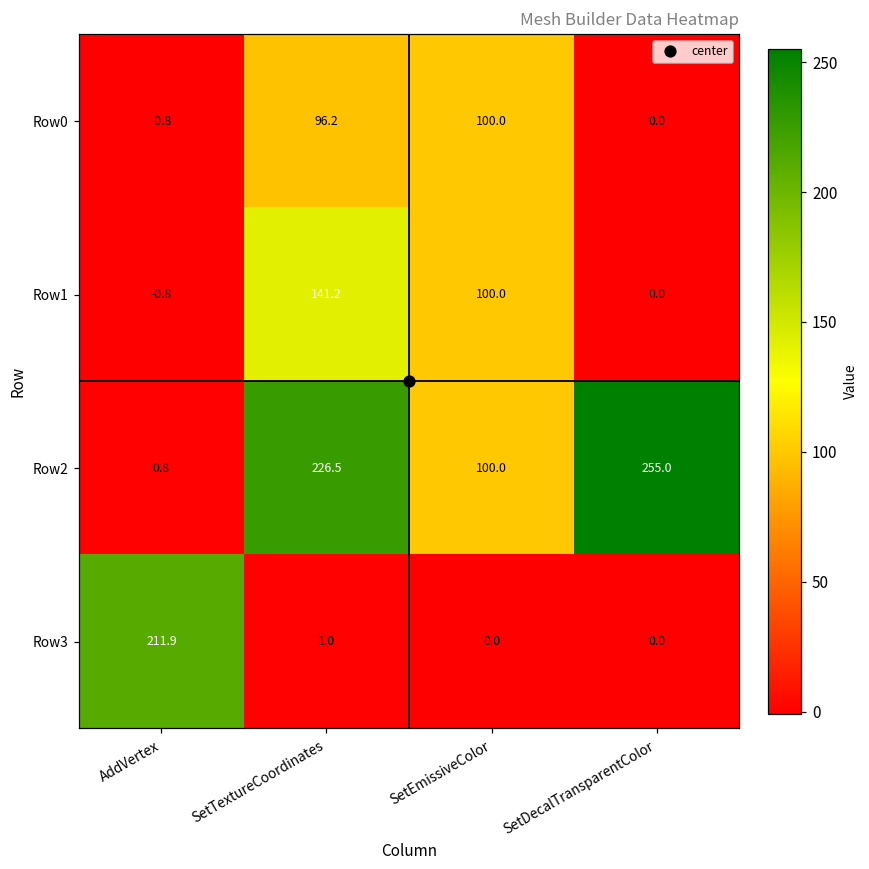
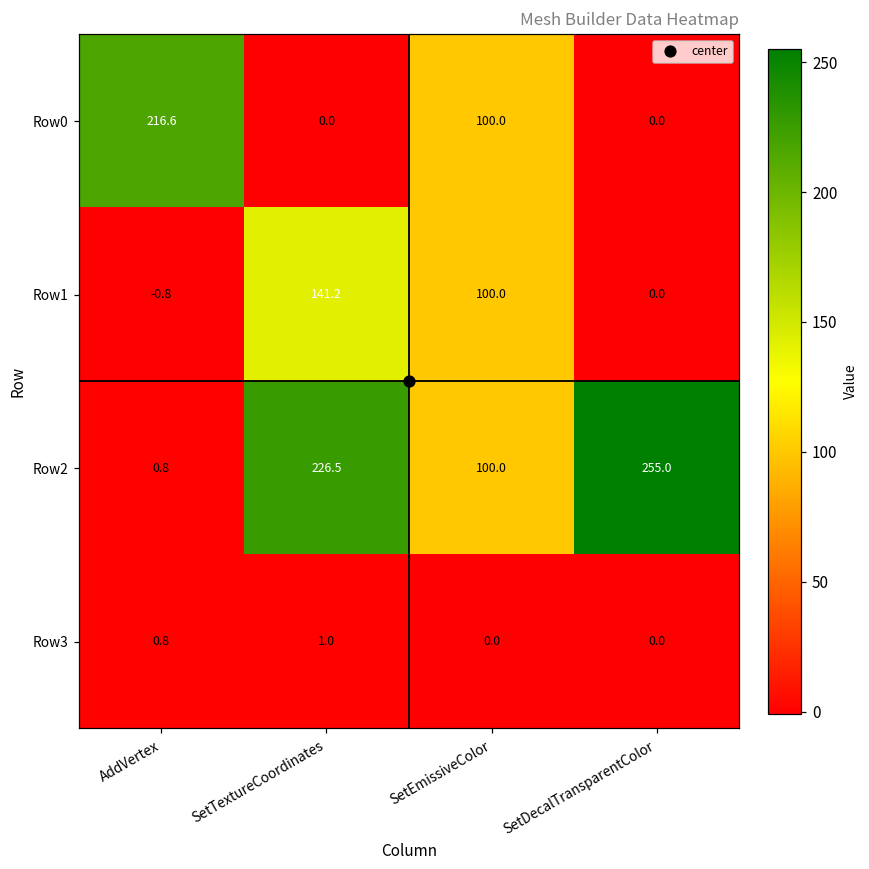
  {
    "Row0": {
-     "AddVertex": -0.8,
-     "SetTextureCoordinates": 96.2,
+     "AddVertex": 216.6,
+     "SetTextureCoordinates": 0.0,
      "SetEmissiveColor": 100.0,
      "SetDecalTransparentColor": 0.0
    },
    "Row1": {
      "AddVertex": -0.8,
      "SetTextureCoordinates": 141.2,
      "SetEmissiveColor": 100.0,
      "SetDecalTransparentColor": 0.0
    },
    "Row2": {
      "AddVertex": 0.8,
      "SetTextureCoordinates": 226.5,
      "SetEmissiveColor": 100.0,
      "SetDecalTransparentColor": 255.0
    },
    "Row3": {
-     "AddVertex": 211.9,
+     "AddVertex": 0.8,
      "SetTextureCoordinates": 1.0,
      "SetEmissiveColor": 0.0,
      "SetDecalTransparentColor": 0.0
    }
  }
